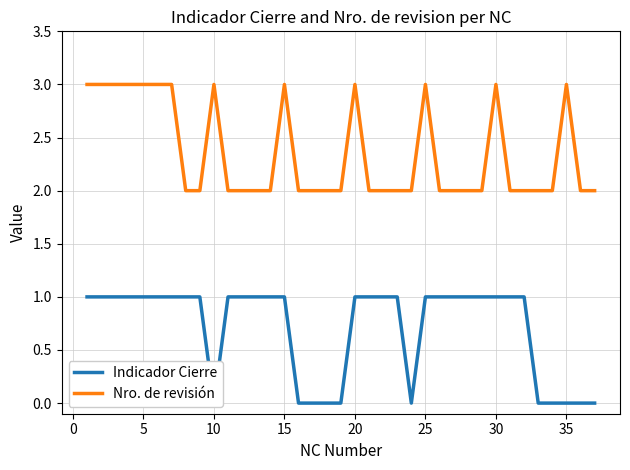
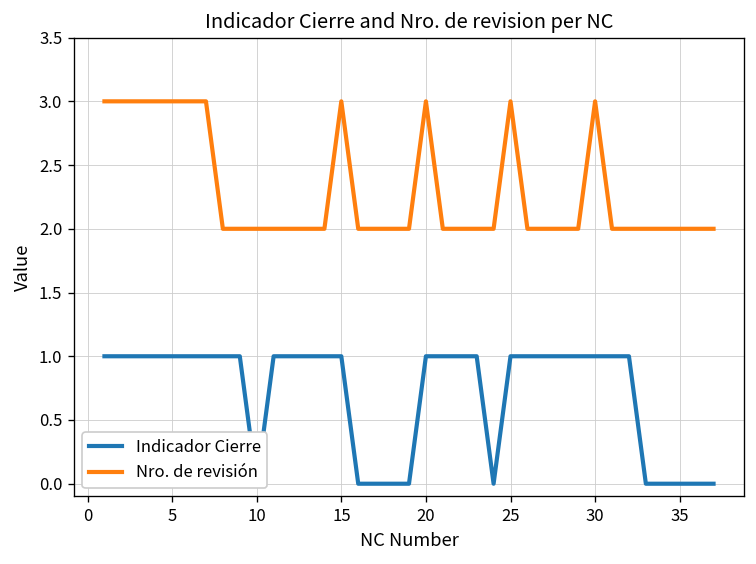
  {
    "Indicador Cierre": {
      "5": 1,
      "15": 1,
      "20": 1,
      "25": 1,
      "30": 1,
      "35": 0
    },
    "Nro. de revisión": {
      "5": 3,
-     "10": 3,
+     "10": 2,
      "15": 3,
      "20": 3,
      "25": 3,
      "30": 3,
-     "35": 3
+     "35": 2
    }
  }
